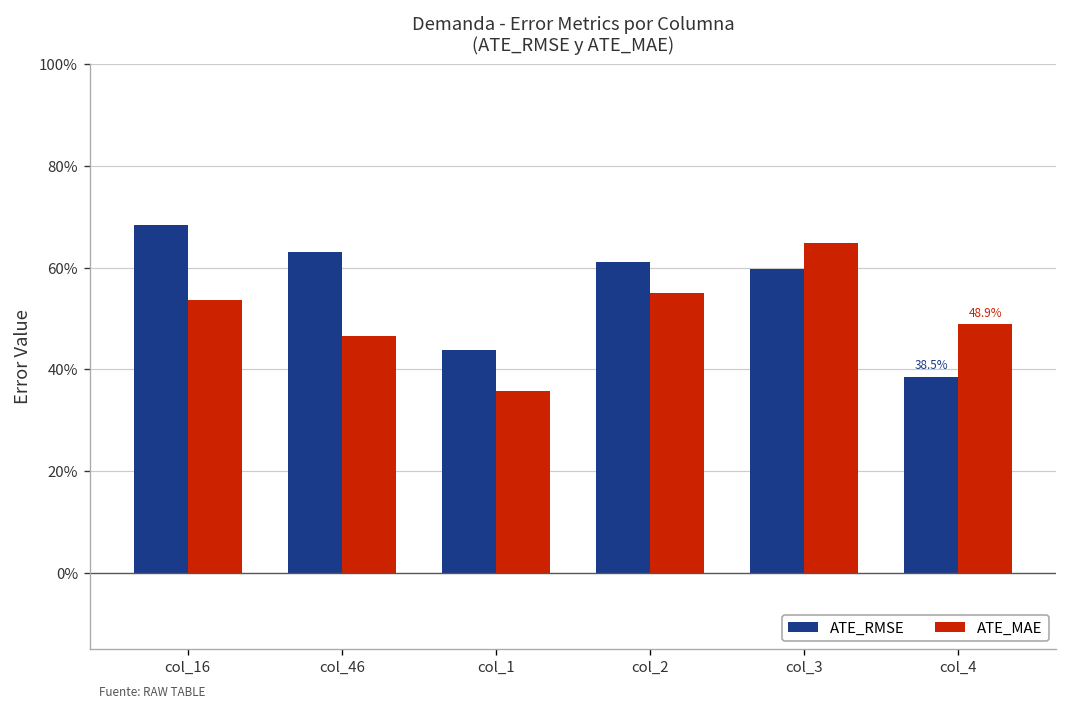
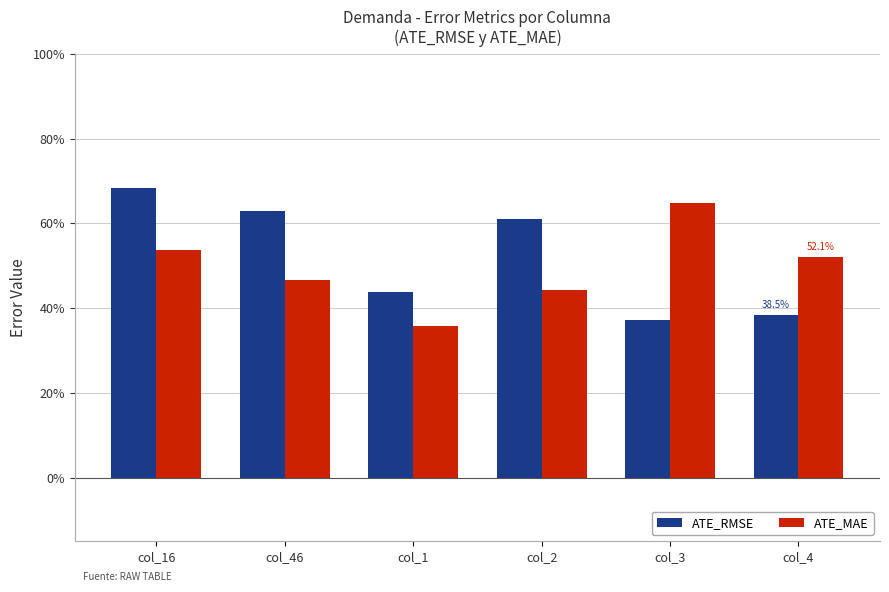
  {
    "ATE_RMSE": {
      "col_16": "68%",
      "col_46": "63%",
      "col_1": "44%",
      "col_2": "61%",
-     "col_3": "60%"
+     "col_3": "37%"
    },
    "ATE_MAE": {
-     "col_2": "55%",
-     "col_4": "48.9%"
+     "col_2": "44%",
+     "col_4": "52.1%"
    }
  }
